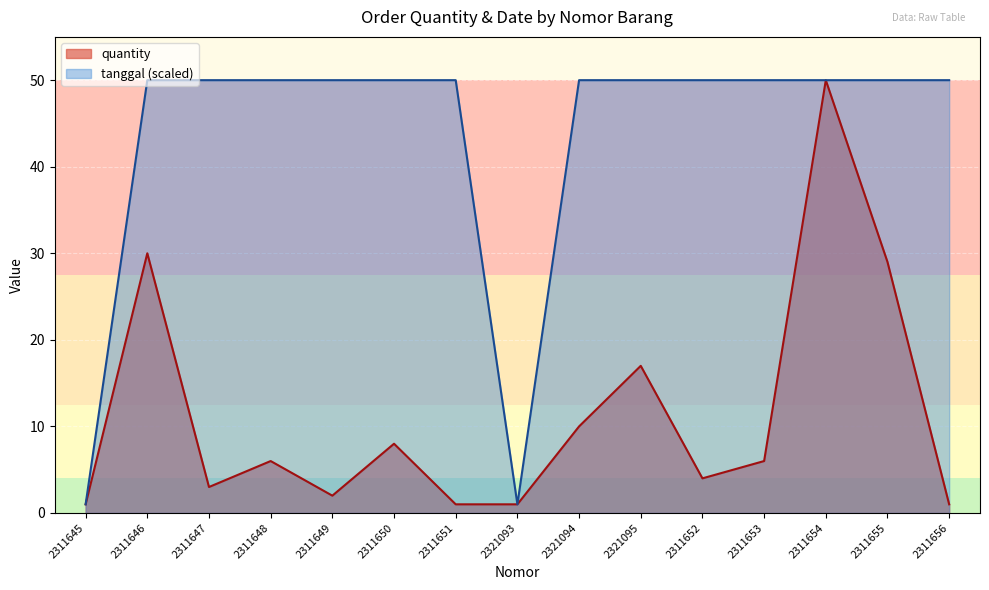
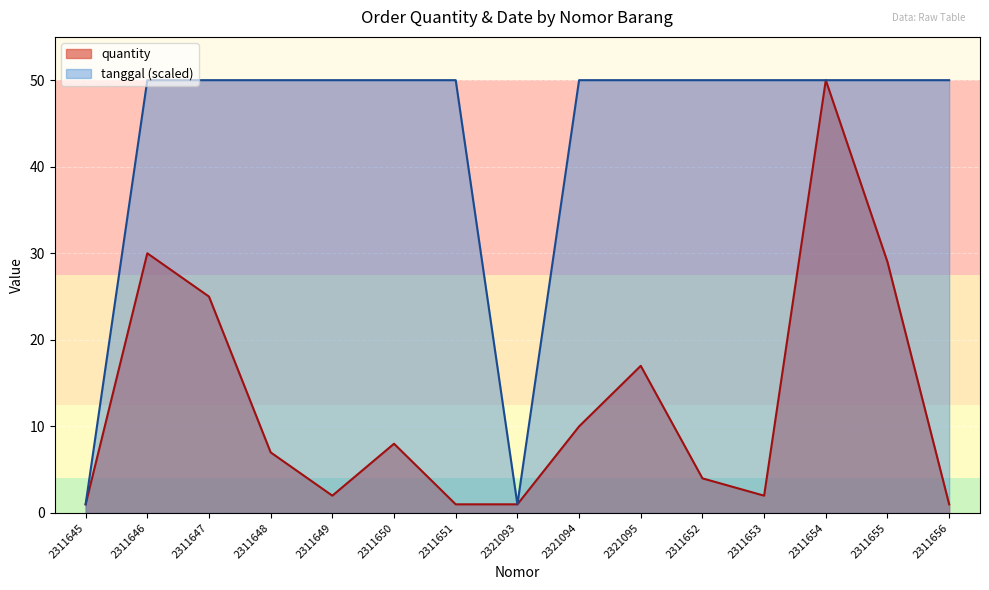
  {
    "quantity": {
      "2311646": 30,
-     "2311647": 3,
-     "2311648": 6,
+     "2311647": 25,
+     "2311648": 7,
      "2311649": 2,
      "2311650": 8,
      "2311651": 1,
      "2321094": 10,
      "2321095": 17,
      "2311652": 4,
-     "2311653": 6,
+     "2311653": 2,
      "2311655": 29,
      "2311656": 1
    },
    "tanggal (scaled)": {
      "2311647": 50,
      "2311648": 50,
      "2311649": 50,
      "2311650": 50,
      "2311651": 50,
      "2321094": 50,
      "2321095": 50,
      "2311652": 50,
      "2311653": 50,
      "2311655": 50,
      "2311656": 50
    }
  }
